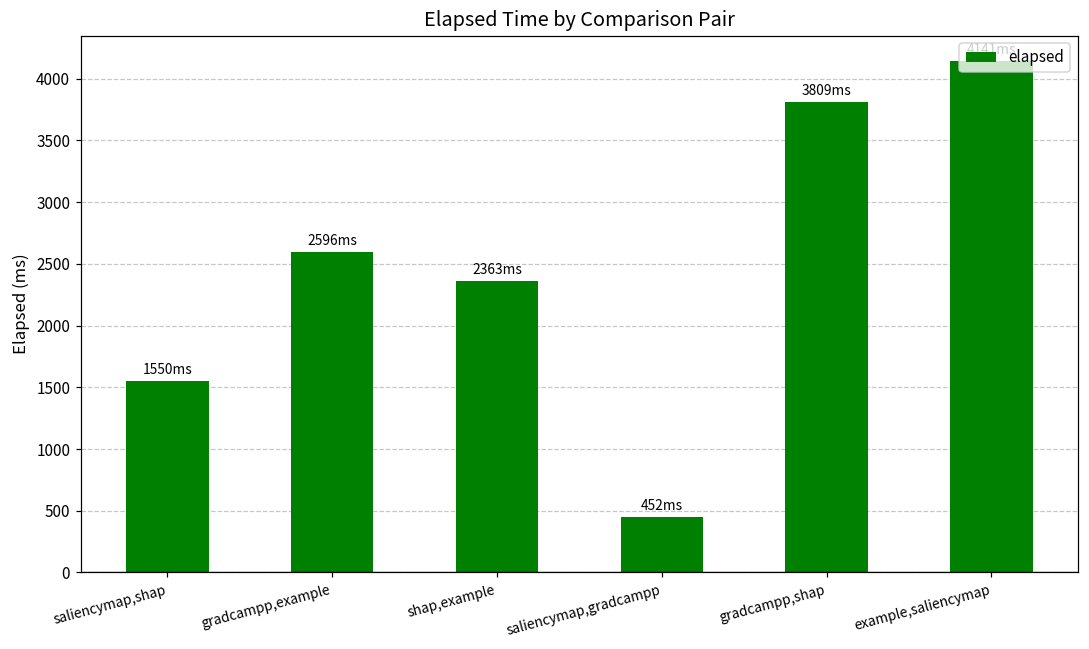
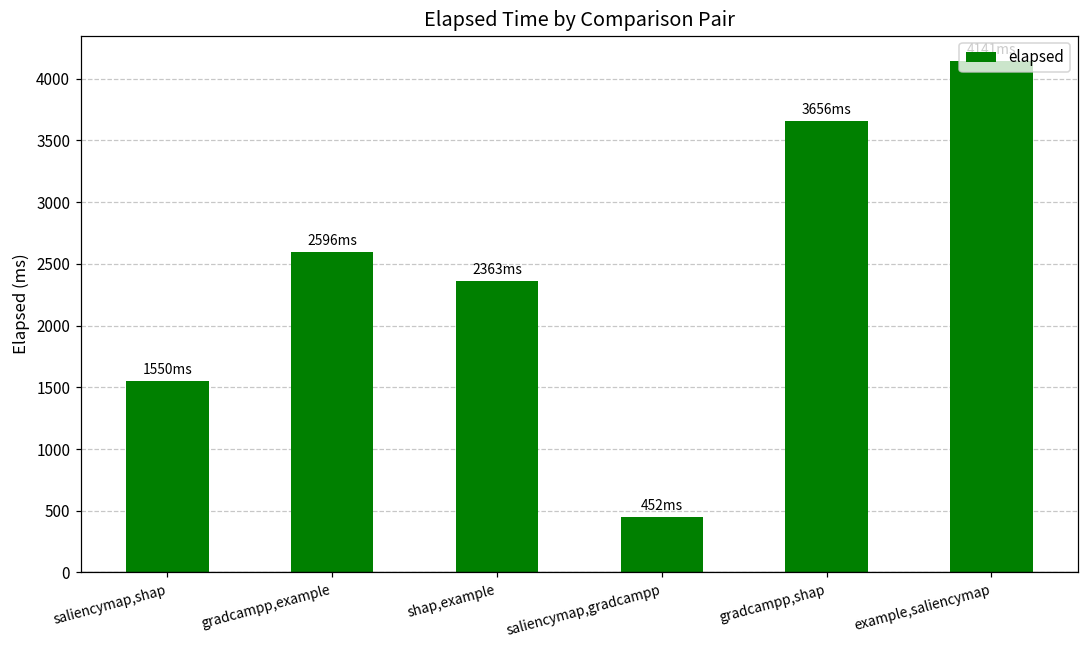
  {
    "saliencymap,shap": 1550,
    "gradcampp,example": 2596,
    "shap,example": 2363,
    "saliencymap,gradcampp": 452,
-   "gradcampp,shap": 3809
+   "gradcampp,shap": 3656
  }
